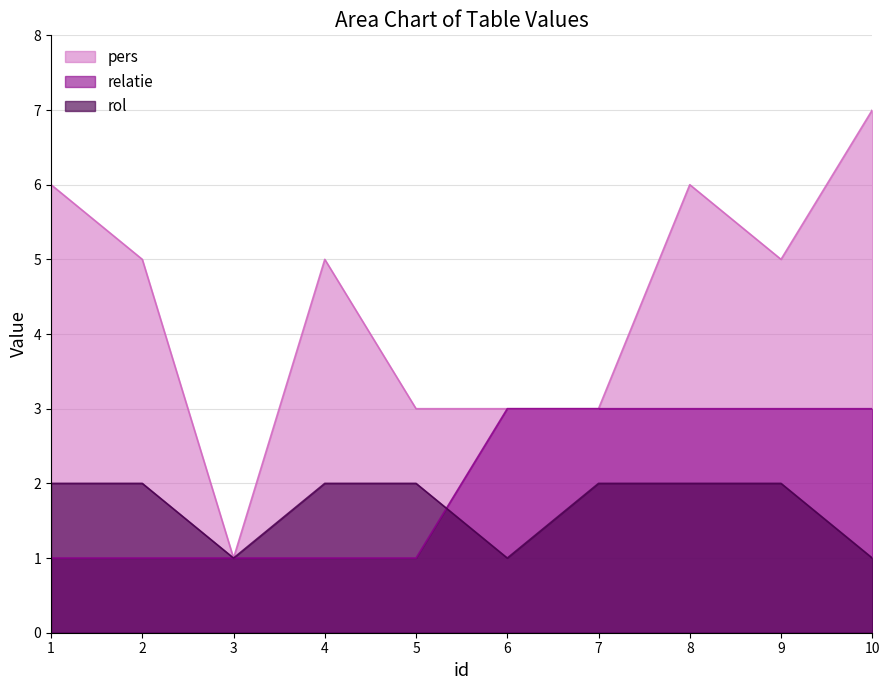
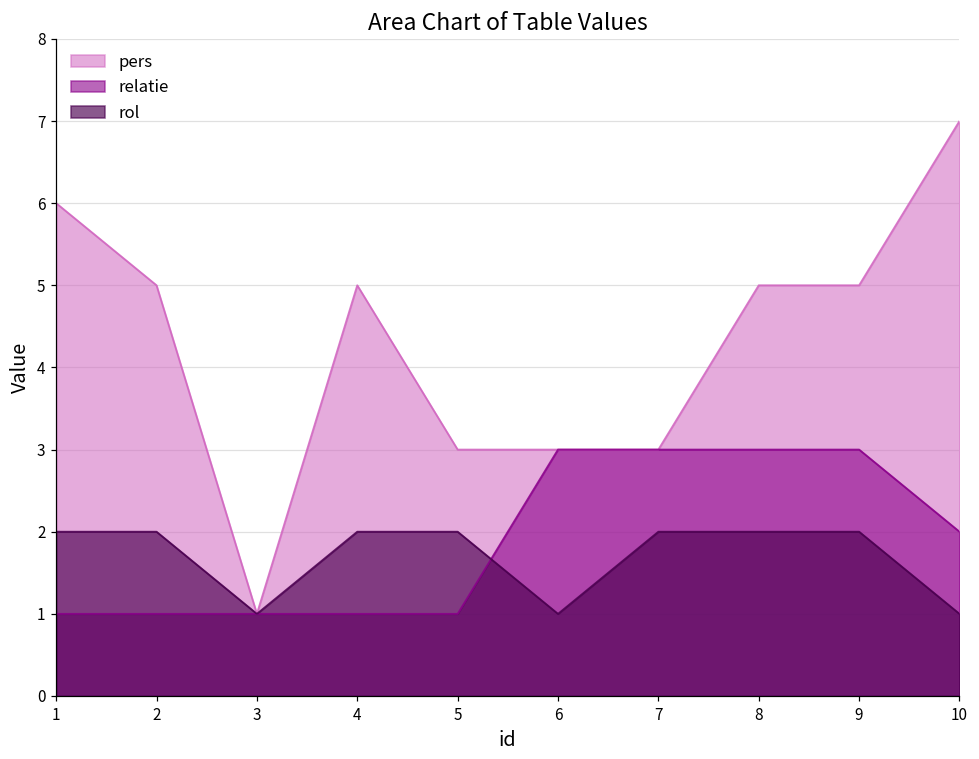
  {
    "pers": {
      "1": 6,
      "2": 5,
      "4": 5,
      "5": 3,
-     "8": 6,
+     "8": 5,
      "9": 5,
      "10": 7
    },
    "relatie": {
      "1": 1,
      "2": 1,
      "4": 1,
      "5": 1,
      "8": 3,
      "9": 3,
-     "10": 3
+     "10": 2
    },
    "rol": {
      "1": 2,
      "2": 2,
      "4": 2,
      "5": 2,
      "6": 1,
      "7": 2,
      "8": 2,
      "9": 2,
      "10": 1
    }
  }
